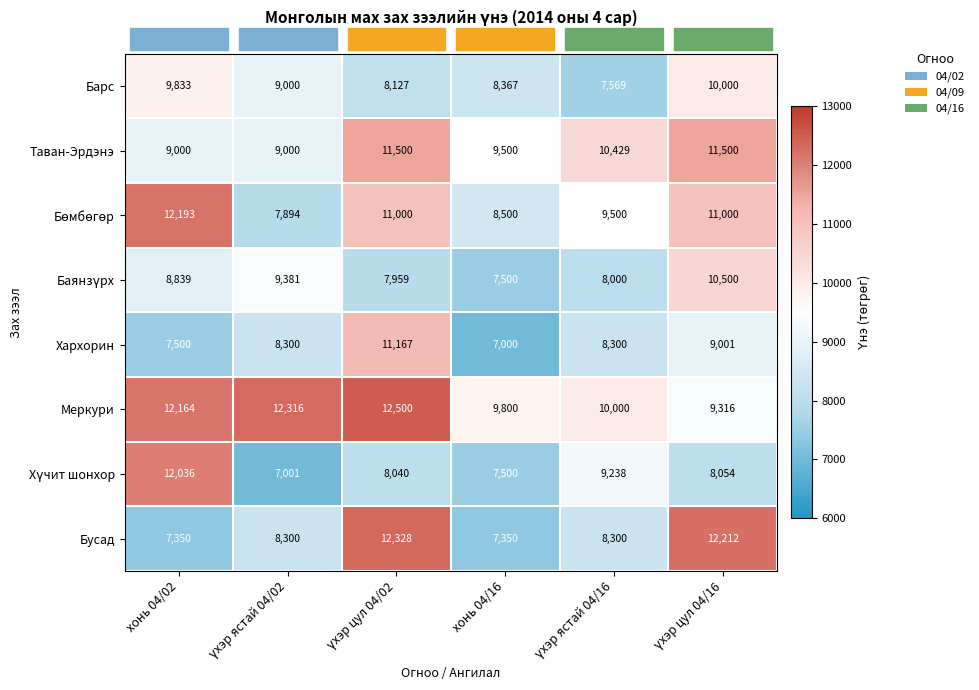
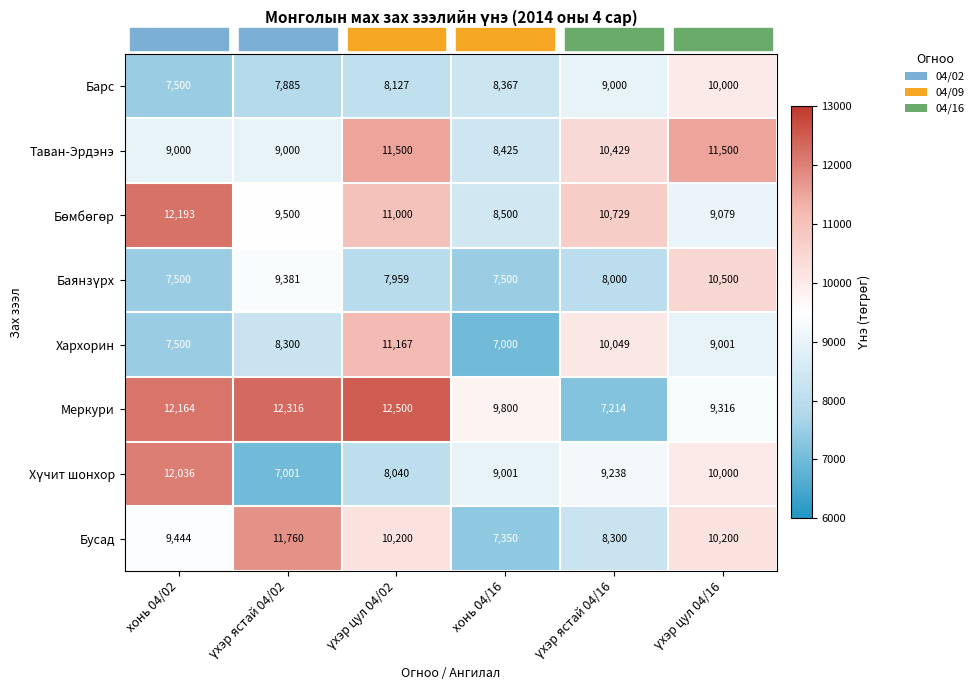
  {
    "Барс": {
-     "хонь 04/02": "9,833",
-     "үхэр ястай 04/02": "9,000",
+     "хонь 04/02": "7,500",
+     "үхэр ястай 04/02": "7,885",
      "үхэр цул 04/02": "8,127",
      "хонь 04/16": "8,367",
-     "үхэр ястай 04/16": "7,569",
+     "үхэр ястай 04/16": "9,000",
      "үхэр цул 04/16": "10,000"
    },
    "Таван-Эрдэнэ": {
      "хонь 04/02": "9,000",
      "үхэр ястай 04/02": "9,000",
      "үхэр цул 04/02": "11,500",
-     "хонь 04/16": "9,500",
+     "хонь 04/16": "8,425",
      "үхэр ястай 04/16": "10,429",
      "үхэр цул 04/16": "11,500"
    },
    "Бөмбөгөр": {
      "хонь 04/02": "12,193",
-     "үхэр ястай 04/02": "7,894",
+     "үхэр ястай 04/02": "9,500",
      "үхэр цул 04/02": "11,000",
      "хонь 04/16": "8,500",
-     "үхэр ястай 04/16": "9,500",
-     "үхэр цул 04/16": "11,000"
+     "үхэр ястай 04/16": "10,729",
+     "үхэр цул 04/16": "9,079"
    },
    "Баянзүрх": {
-     "хонь 04/02": "8,839",
+     "хонь 04/02": "7,500",
      "үхэр ястай 04/02": "9,381",
      "үхэр цул 04/02": "7,959",
      "хонь 04/16": "7,500",
      "үхэр ястай 04/16": "8,000",
      "үхэр цул 04/16": "10,500"
    },
    "Хархорин": {
      "хонь 04/02": "7,500",
      "үхэр ястай 04/02": "8,300",
      "үхэр цул 04/02": "11,167",
      "хонь 04/16": "7,000",
-     "үхэр ястай 04/16": "8,300",
+     "үхэр ястай 04/16": "10,049",
      "үхэр цул 04/16": "9,001"
    },
    "Меркури": {
      "хонь 04/02": "12,164",
      "үхэр ястай 04/02": "12,316",
      "үхэр цул 04/02": "12,500",
      "хонь 04/16": "9,800",
-     "үхэр ястай 04/16": "10,000",
+     "үхэр ястай 04/16": "7,214",
      "үхэр цул 04/16": "9,316"
    },
    "Хүчит шонхор": {
      "хонь 04/02": "12,036",
      "үхэр ястай 04/02": "7,001",
      "үхэр цул 04/02": "8,040",
-     "хонь 04/16": "7,500",
+     "хонь 04/16": "9,001",
      "үхэр ястай 04/16": "9,238",
-     "үхэр цул 04/16": "8,054"
+     "үхэр цул 04/16": "10,000"
    },
    "Бусад": {
-     "хонь 04/02": "7,350",
-     "үхэр ястай 04/02": "8,300",
-     "үхэр цул 04/02": "12,328",
+     "хонь 04/02": "9,444",
+     "үхэр ястай 04/02": "11,760",
+     "үхэр цул 04/02": "10,200",
      "хонь 04/16": "7,350",
      "үхэр ястай 04/16": "8,300",
-     "үхэр цул 04/16": "12,212"
+     "үхэр цул 04/16": "10,200"
    }
  }
